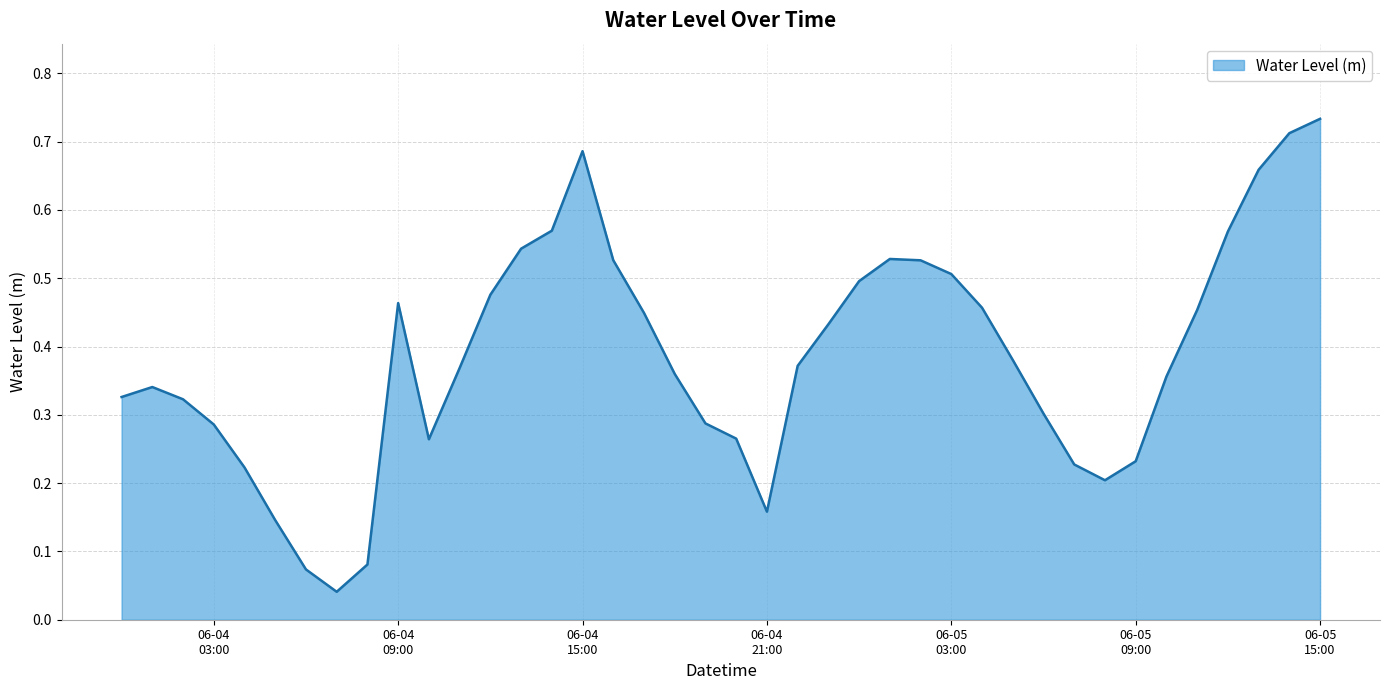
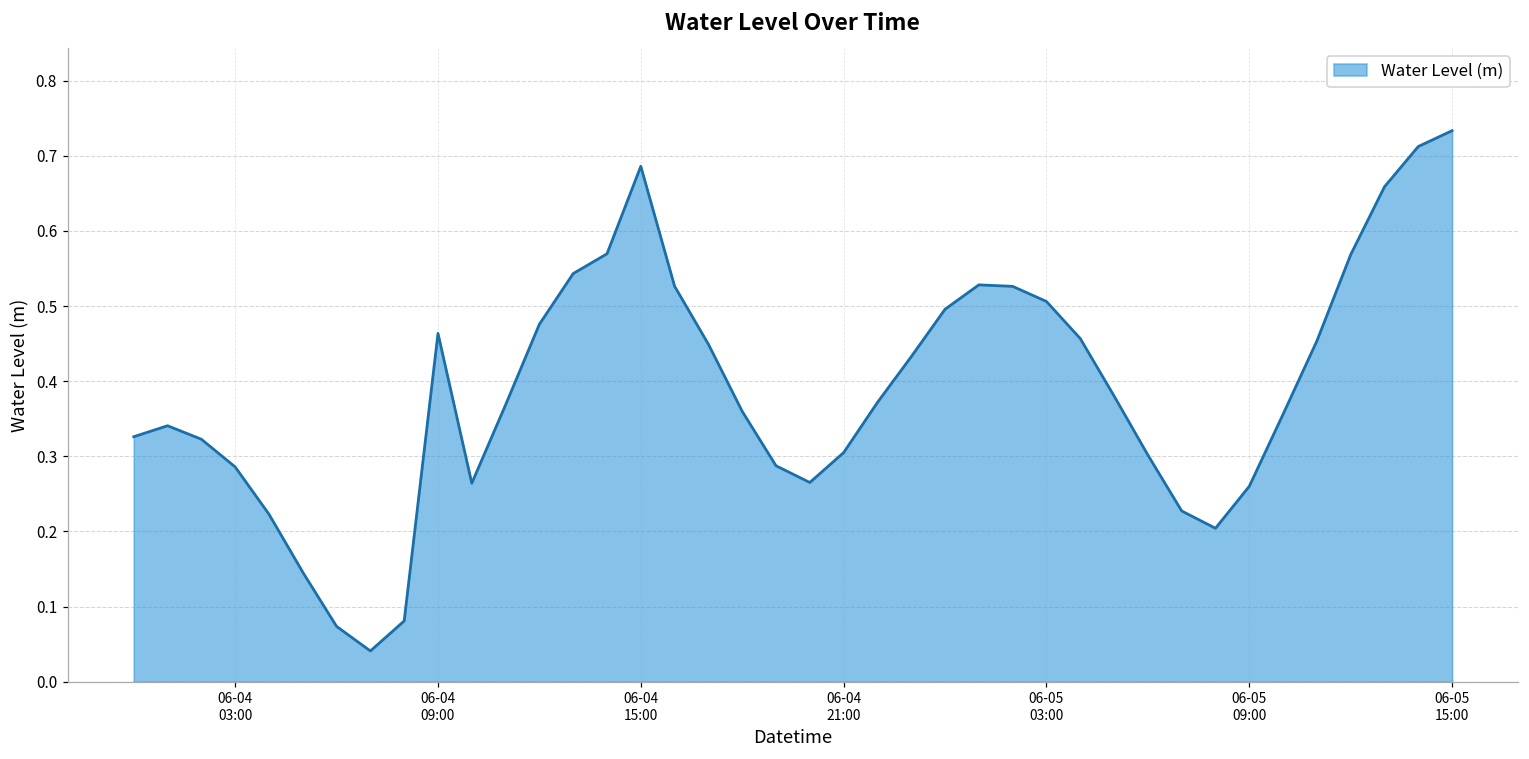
  {
    "06-04 03:00": 0.29,
    "06-04 09:00": 0.46,
    "06-04 15:00": 0.69,
-   "06-04 21:00": 0.16,
+   "06-04 21:00": 0.30,
    "06-05 03:00": 0.51,
-   "06-05 09:00": 0.23,
+   "06-05 09:00": 0.26,
    "06-05 15:00": 0.73
  }
